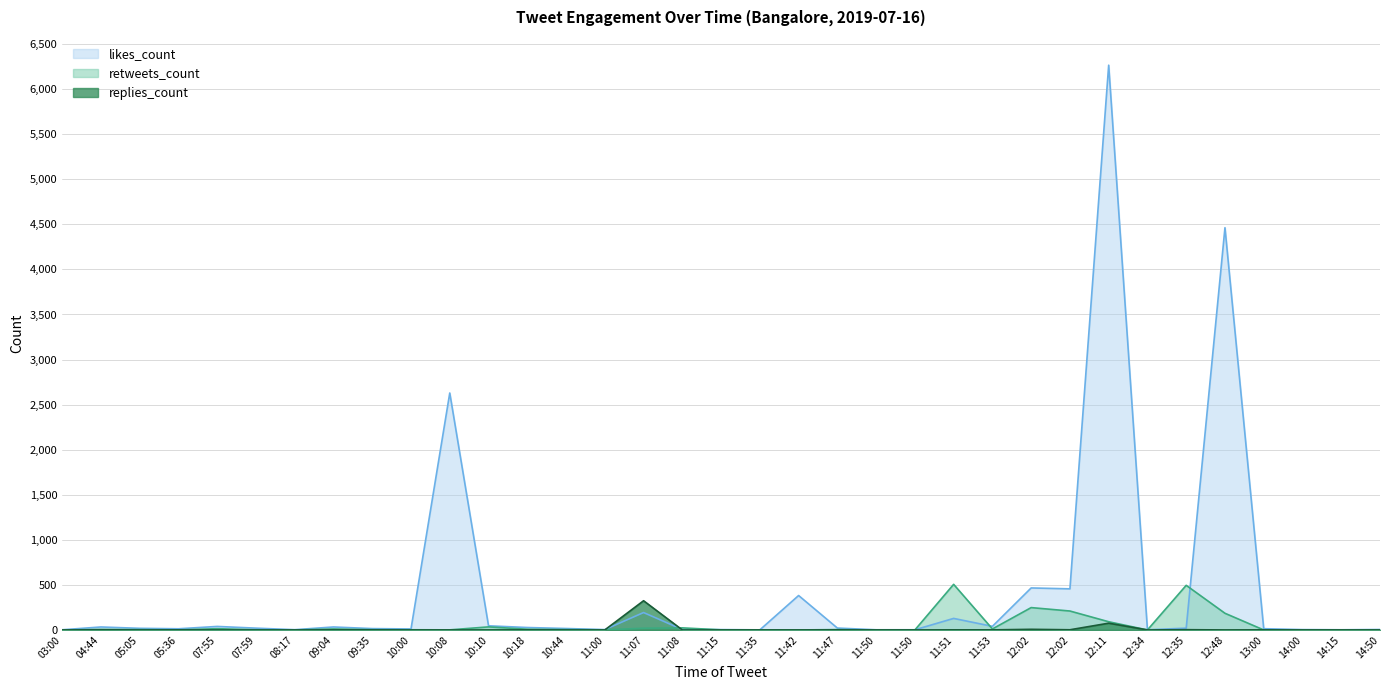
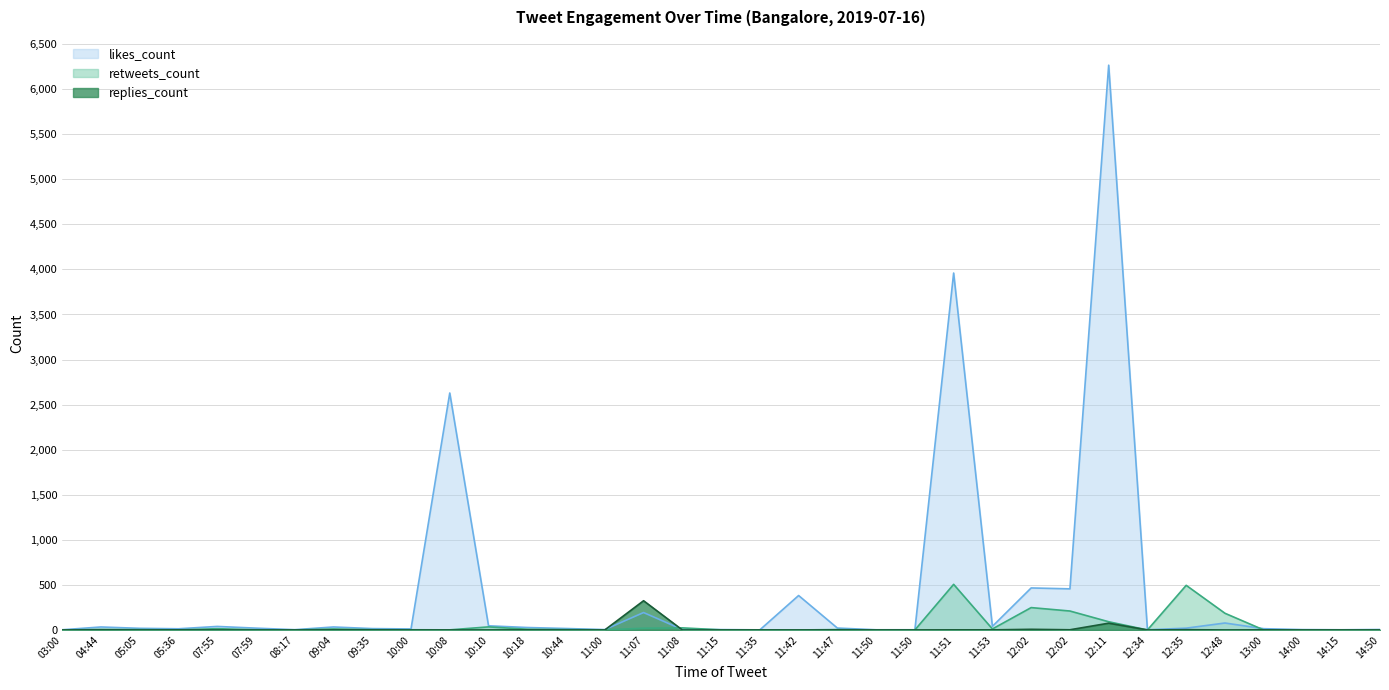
  {
    "likes_count": {
      "10:08": "2,600",
      "11:07": "200",
      "11:42": "400",
-     "11:51": "100",
+     "11:51": "4,000",
      "11:53": "0",
      "12:11": "6,300",
-     "12:48": "4,500"
+     "12:48": "100"
    },
    "retweets_count": {
      "11:07": "0",
      "11:51": "500",
      "12:35": "500",
      "12:48": "200"
    },
    "replies_count": {
      "10:10": "0",
      "11:07": "300",
      "11:51": "0",
      "12:48": "0"
    }
  }
